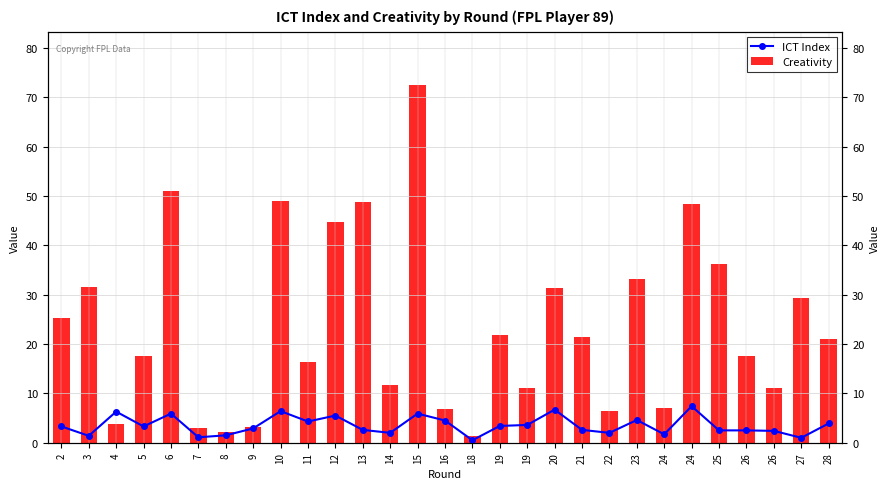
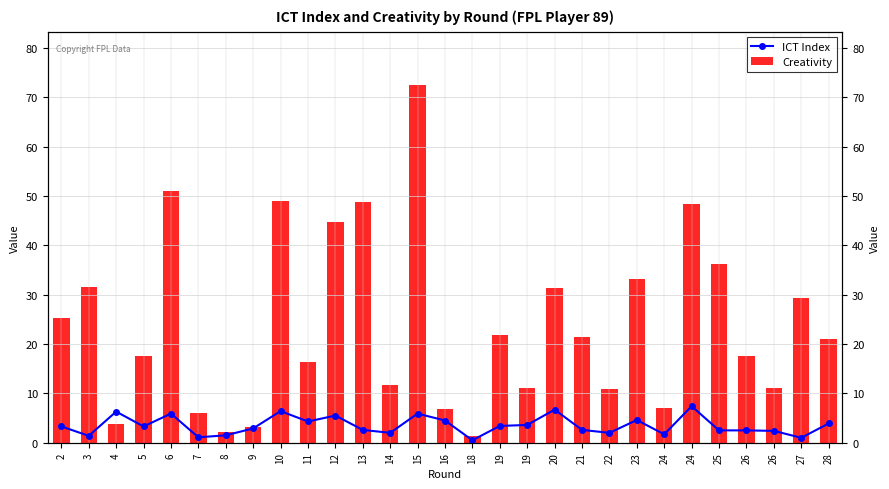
  {
    "Creativity": {
      "2": 25,
      "3": 32,
      "4": 4,
      "5": 18,
      "6": 51,
-     "7": 3,
+     "7": 6,
      "8": 2,
      "9": 3,
      "10": 49,
      "11": 16,
      "12": 45,
      "13": 49,
      "14": 12,
      "15": 72,
      "16": 7,
      "18": 1,
      "20": 31,
      "21": 22,
-     "22": 7,
+     "22": 11,
      "23": 33,
      "25": 36,
      "27": 29,
      "28": 21
    },
    "ICT Index": {
      "2": 3,
      "3": 1,
      "4": 6,
      "5": 3,
      "6": 6,
      "7": 1,
      "8": 2,
      "9": 3,
      "10": 6,
      "11": 4,
      "12": 6,
      "13": 3,
      "14": 2,
      "15": 6,
      "16": 5,
      "18": 1,
      "20": 7,
      "21": 3,
      "22": 2,
      "23": 5,
      "25": 3,
      "27": 1,
      "28": 4
    }
  }
